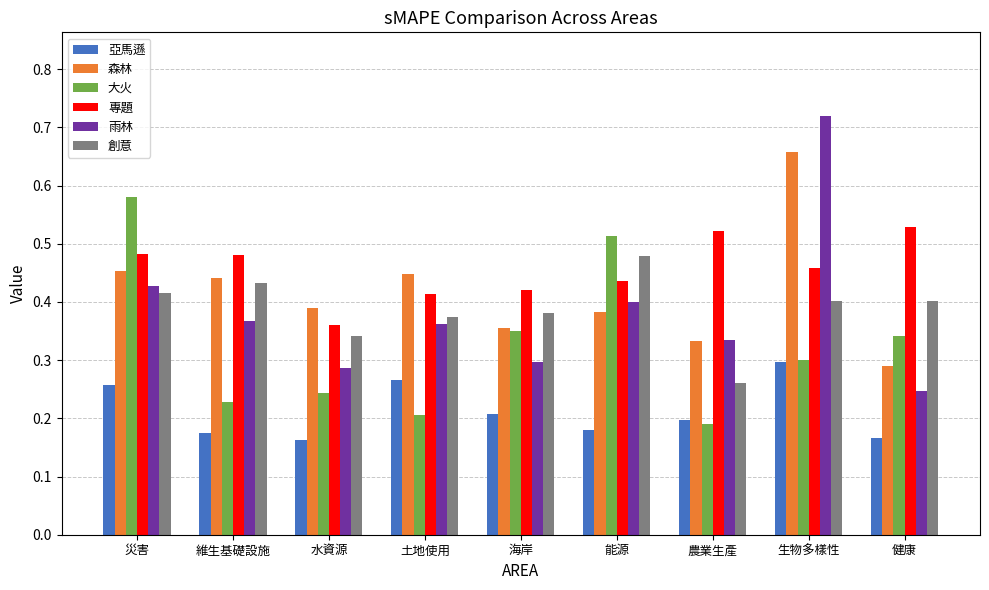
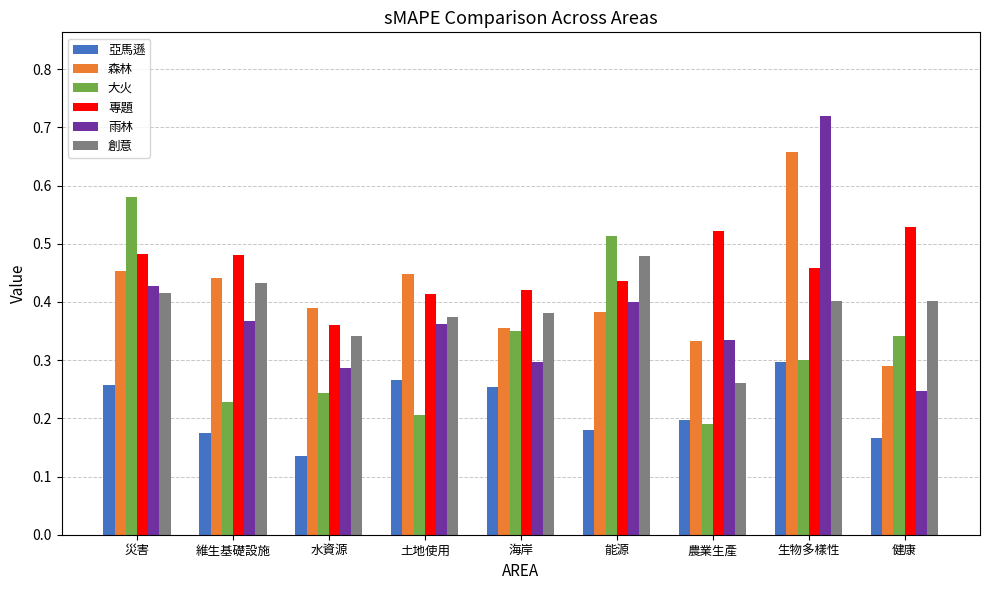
  {
    "亞馬遜": {
      "災害": 0.26,
      "維生基礎設施": 0.18,
-     "水資源": 0.16,
+     "水資源": 0.14,
      "土地使用": 0.27,
-     "海岸": 0.21,
+     "海岸": 0.25,
      "能源": 0.18,
      "農業生產": 0.20,
      "生物多樣性": 0.30,
      "健康": 0.17
    },
    "森林": {
      "災害": 0.45,
      "維生基礎設施": 0.44,
      "水資源": 0.39,
      "土地使用": 0.45,
      "海岸": 0.36,
      "能源": 0.38,
      "農業生產": 0.33,
      "生物多樣性": 0.66,
      "健康": 0.29
    },
    "大火": {
      "災害": 0.58,
      "維生基礎設施": 0.23,
      "水資源": 0.24,
      "土地使用": 0.20,
      "海岸": 0.35,
      "能源": 0.51,
      "農業生產": 0.19,
      "生物多樣性": 0.30,
      "健康": 0.34
    },
    "專題": {
      "災害": 0.48,
      "維生基礎設施": 0.48,
      "水資源": 0.36,
      "土地使用": 0.41,
      "海岸": 0.42,
      "能源": 0.44,
      "農業生產": 0.52,
      "生物多樣性": 0.46,
      "健康": 0.53
    },
    "雨林": {
      "災害": 0.43,
      "維生基礎設施": 0.37,
      "水資源": 0.29,
      "土地使用": 0.36,
      "海岸": 0.30,
      "能源": 0.40,
      "農業生產": 0.33,
      "生物多樣性": 0.72,
      "健康": 0.25
    },
    "創意": {
      "災害": 0.42,
      "維生基礎設施": 0.43,
      "水資源": 0.34,
      "土地使用": 0.37,
      "海岸": 0.38,
      "能源": 0.48,
      "農業生產": 0.26,
      "生物多樣性": 0.40,
      "健康": 0.40
    }
  }
